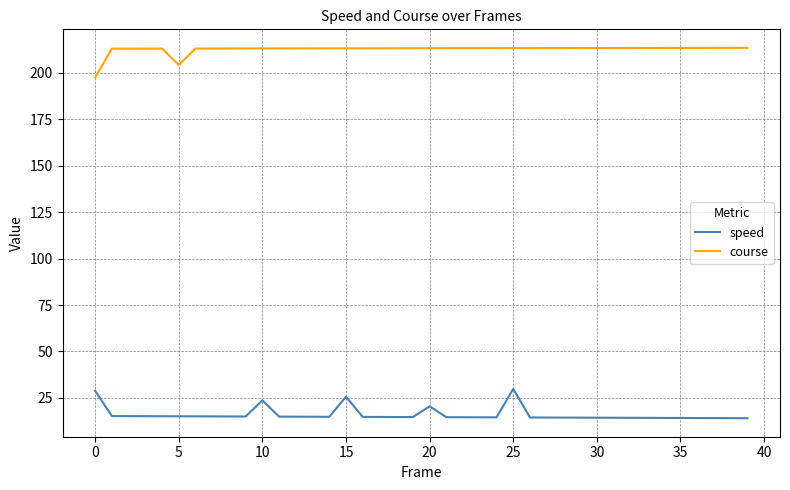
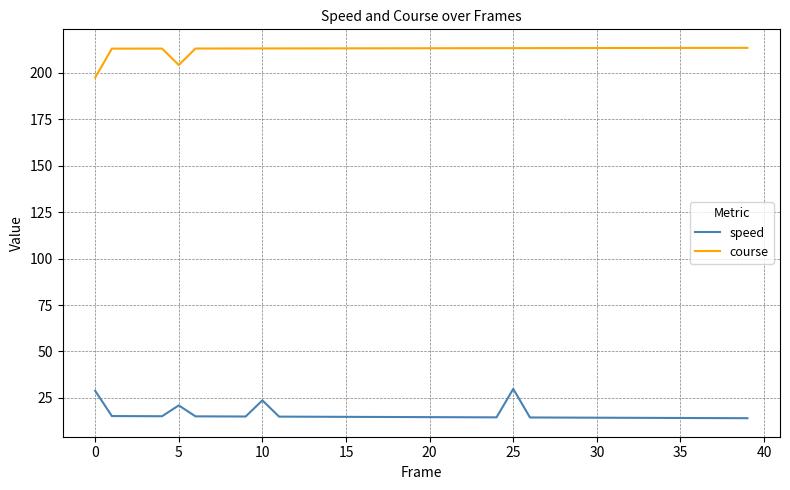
  {
    "speed": {
      "0": 29,
-     "5": 15,
+     "5": 21,
      "10": 24,
-     "15": 26,
-     "20": 20,
+     "15": 15,
+     "20": 15,
      "25": 30,
      "30": 14,
      "35": 14
    },
    "course": {
      "0": 197,
      "5": 204,
      "10": 213,
      "15": 213,
      "20": 213,
      "25": 213,
      "30": 213,
      "35": 213
    }
  }
